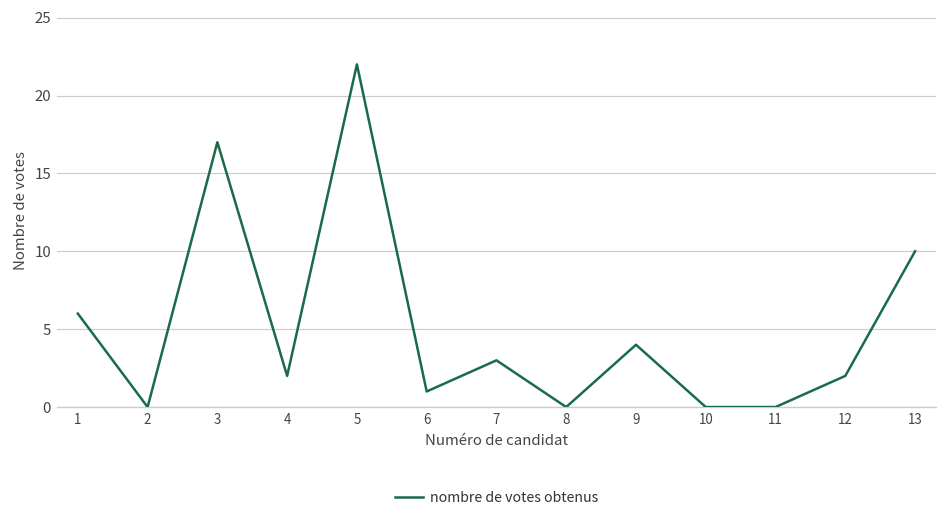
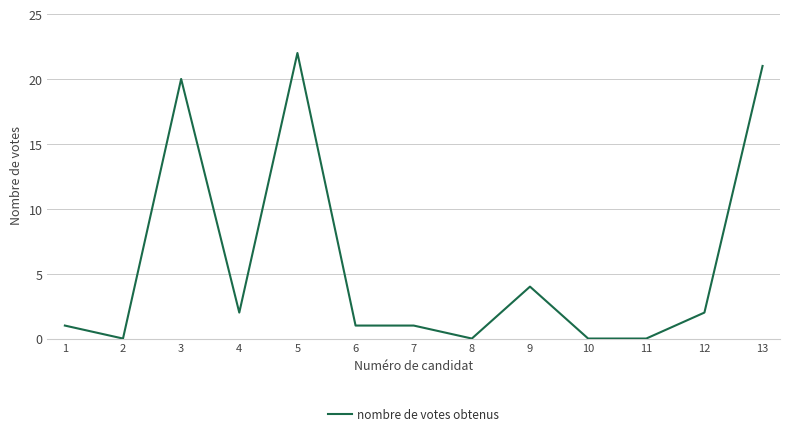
  {
-   "1": 6,
+   "1": 1,
    "2": 0,
-   "3": 17,
+   "3": 20,
    "4": 2,
    "5": 22,
    "6": 1,
-   "7": 3,
+   "7": 1,
    "8": 0,
    "9": 4,
    "10": 0,
    "11": 0,
    "12": 2,
-   "13": 10
+   "13": 21
  }
